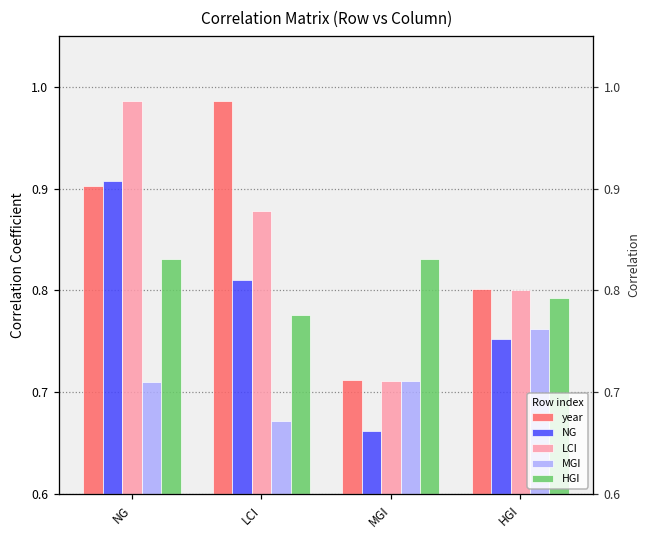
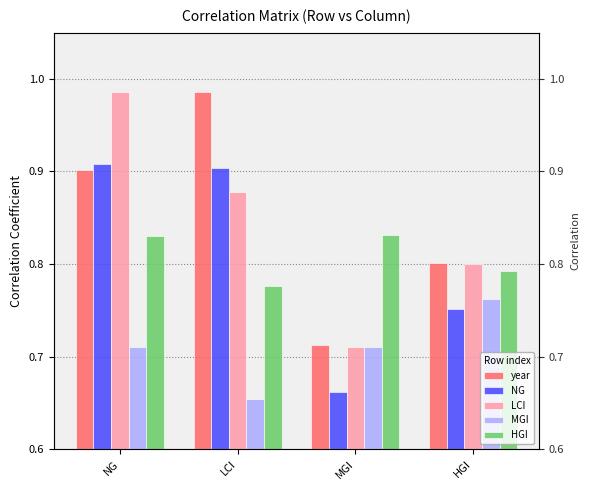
  {
    "year": {
      "NG": 0.90,
      "LCI": 0.99,
      "MGI": 0.71,
      "HGI": 0.80
    },
    "NG": {
      "NG": 0.91,
-     "LCI": 0.81,
+     "LCI": 0.90,
      "MGI": 0.66,
      "HGI": 0.75
    },
    "LCI": {
      "NG": 0.99,
      "LCI": 0.88,
      "MGI": 0.71,
      "HGI": 0.80
    },
    "MGI": {
      "NG": 0.71,
-     "LCI": 0.67,
+     "LCI": 0.65,
      "MGI": 0.71,
      "HGI": 0.76
    },
    "HGI": {
      "NG": 0.83,
      "LCI": 0.78,
      "MGI": 0.83,
      "HGI": 0.79
    }
  }
